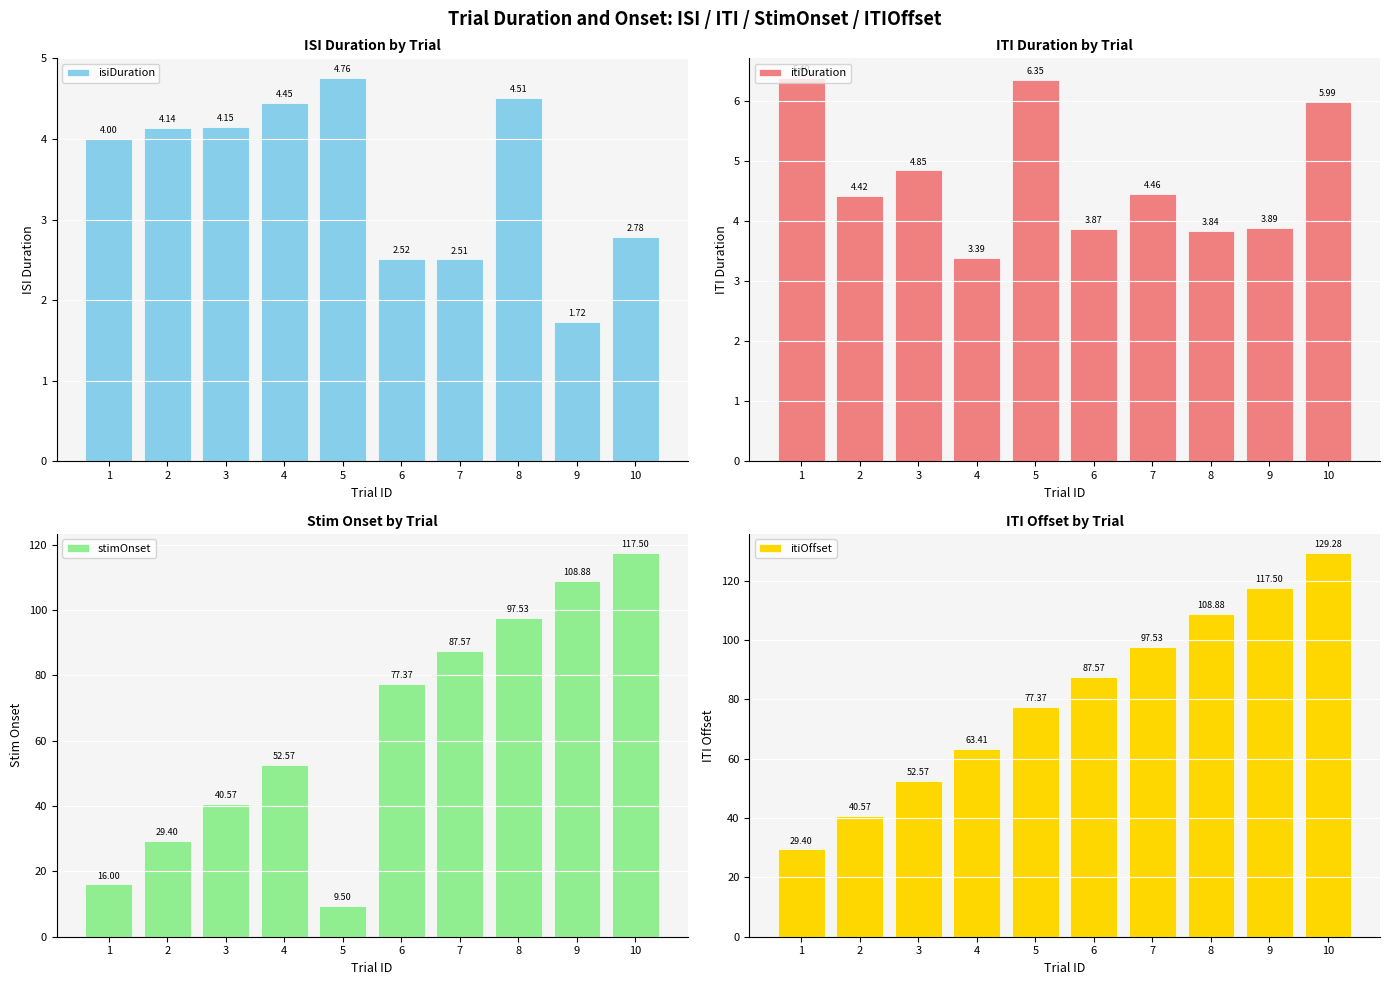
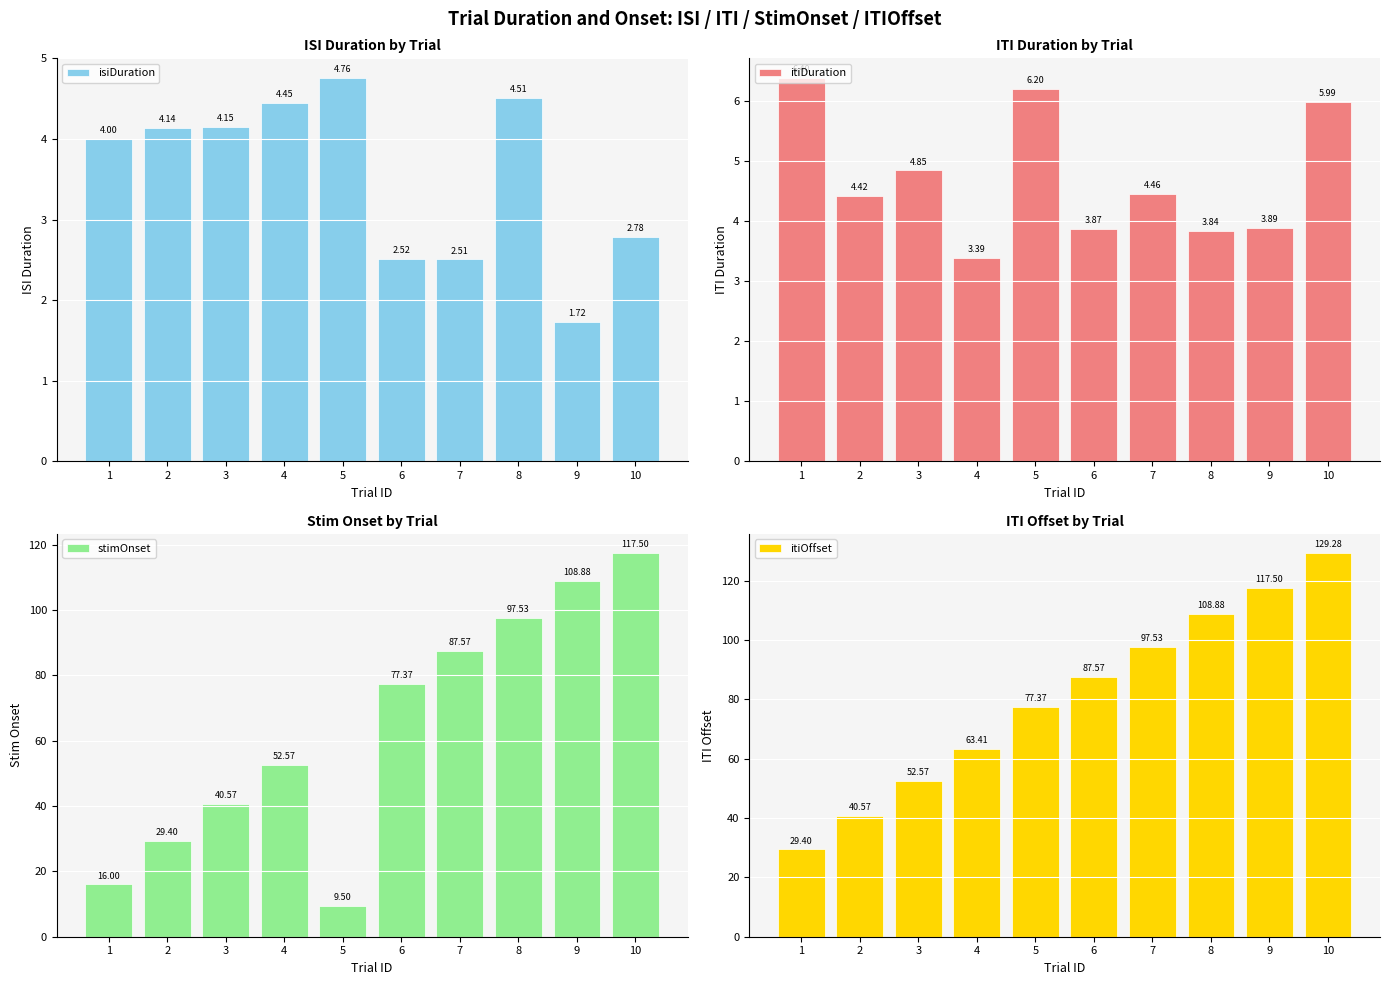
  {
    "ISI Duration by Trial": {
      "1": 4.00,
      "2": 4.14,
      "3": 4.15,
      "4": 4.45,
      "5": 4.76,
      "6": 2.52,
      "7": 2.51,
      "8": 4.51,
      "9": 1.72,
      "10": 2.78
    },
    "ITI Duration by Trial": {
      "2": 4.42,
      "3": 4.85,
      "4": 3.39,
-     "5": 6.35,
+     "5": 6.20,
      "6": 3.87,
      "7": 4.46,
      "8": 3.84,
      "9": 3.89,
      "10": 5.99
    },
    "Stim Onset by Trial": {
      "1": 16.00,
      "2": 29.40,
      "3": 40.57,
      "4": 52.57,
      "5": 9.50,
      "6": 77.37,
      "7": 87.57,
      "8": 97.53,
      "9": 108.88,
      "10": 117.50
    },
    "ITI Offset by Trial": {
      "1": 29.40,
      "2": 40.57,
      "3": 52.57,
      "4": 63.41,
      "5": 77.37,
      "6": 87.57,
      "7": 97.53,
      "8": 108.88,
      "9": 117.50,
      "10": 129.28
    }
  }
